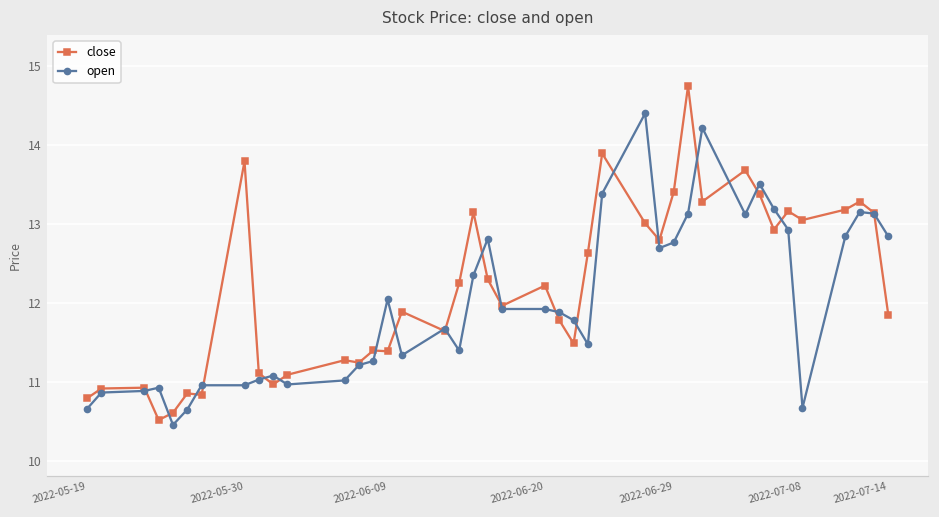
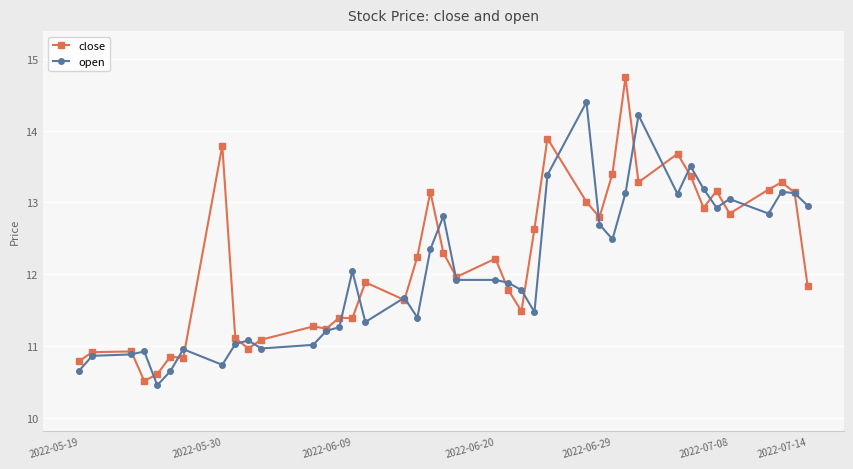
  {
    "close": {
      "2022-05-19": 10.8,
      "2022-05-30": 13.8,
      "2022-06-09": 11.4,
      "2022-06-20": 12.2,
      "2022-06-29": 13.4,
-     "2022-07-08": 13.0,
+     "2022-07-08": 12.8,
      "2022-07-14": 11.8
    },
    "open": {
      "2022-05-19": 10.7,
-     "2022-05-30": 11.0,
+     "2022-05-30": 10.7,
      "2022-06-09": 12.0,
      "2022-06-20": 11.9,
-     "2022-06-29": 12.8,
-     "2022-07-08": 10.7,
-     "2022-07-14": 12.8
+     "2022-06-29": 12.5,
+     "2022-07-08": 13.0,
+     "2022-07-14": 13.0
    }
  }
